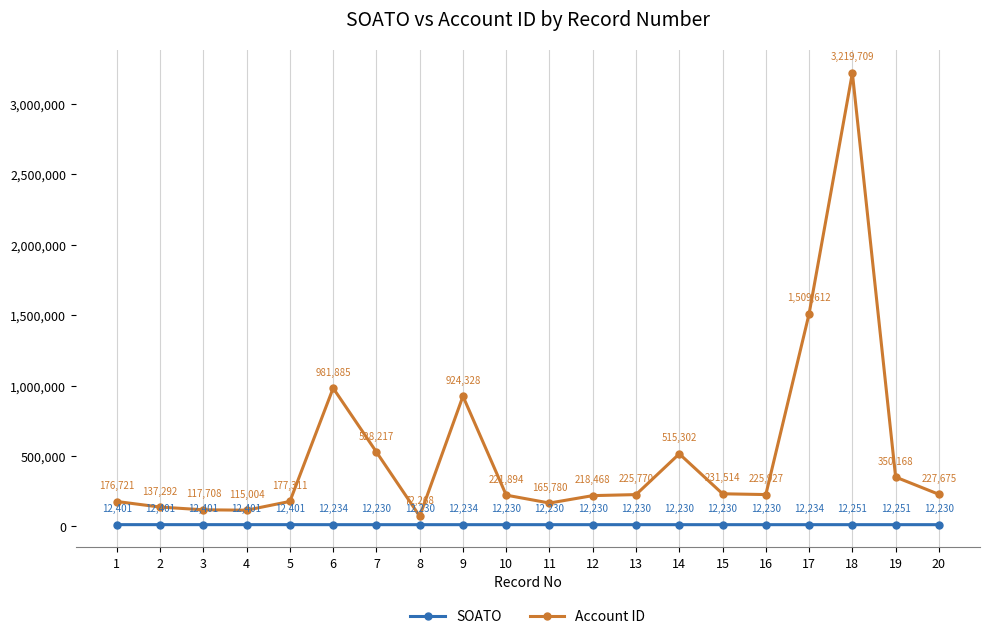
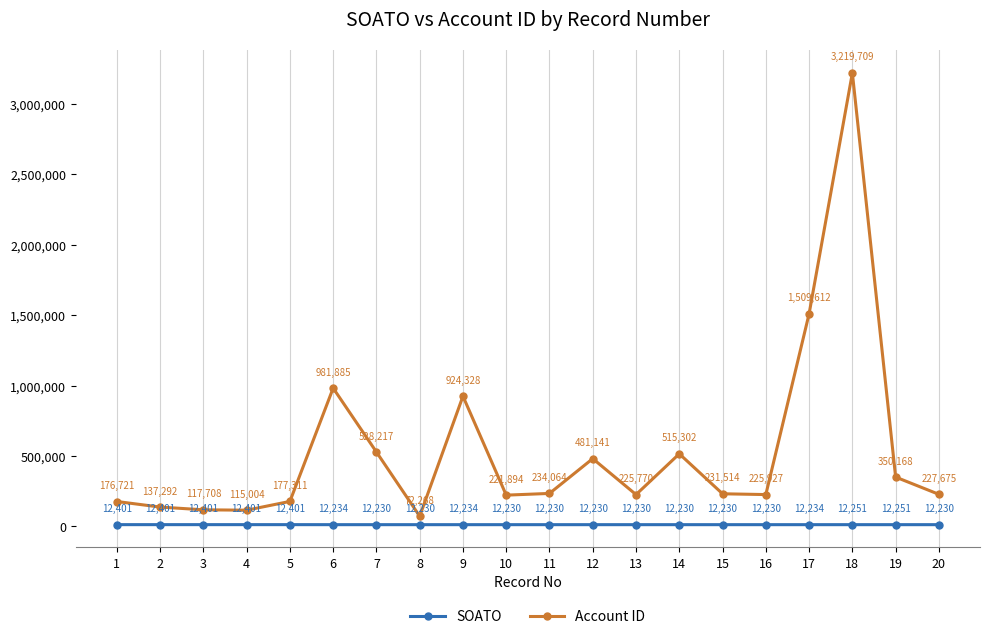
  {
    "SOATO": {
      "6": "12,234",
      "7": "12,230",
      "8": "12,230",
      "9": "12,234",
      "10": "12,230",
      "12": "12,230",
      "13": "12,230",
      "14": "12,230",
      "15": "12,230",
      "16": "12,230",
      "17": "12,234",
      "18": "12,251",
      "19": "12,251",
      "20": "12,230"
    },
    "Account ID": {
      "1": "176,721",
      "2": "137,292",
      "3": "117,708",
      "4": "115,004",
      "5": "177,311",
      "6": "981,885",
      "7": "528,217",
      "8": "72,268",
      "9": "924,328",
      "10": "221,894",
-     "11": "165,780",
-     "12": "218,468",
+     "11": "234,064",
+     "12": "481,141",
      "13": "225,770",
      "14": "515,302",
      "15": "231,514",
      "16": "225,927",
      "17": "1,509,612",
      "18": "3,219,709",
      "19": "350,168",
      "20": "227,675"
    }
  }
